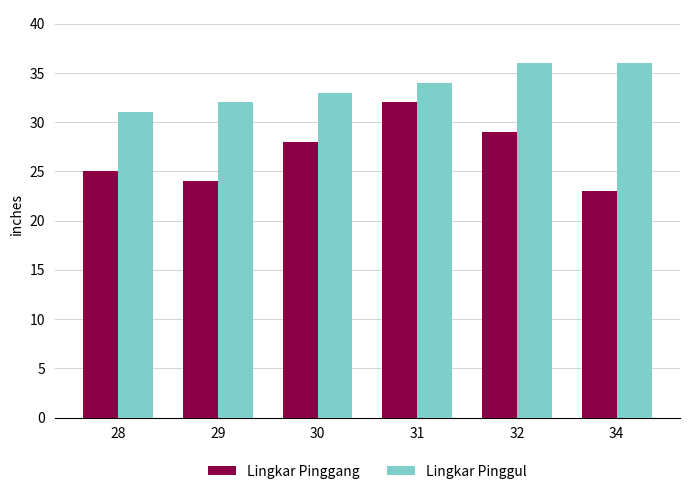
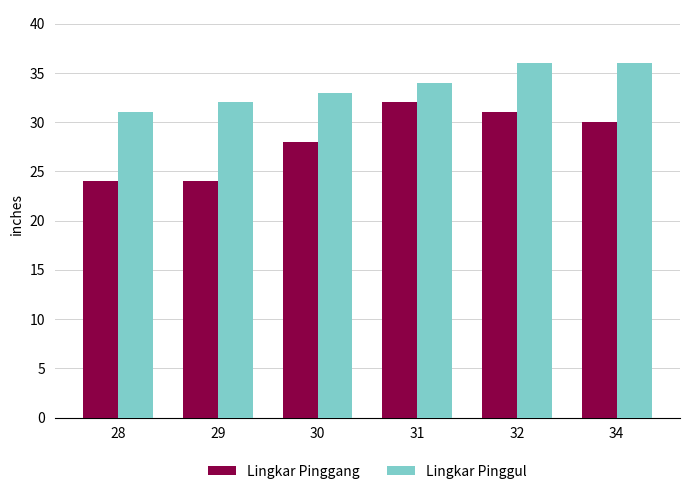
  {
    "Lingkar Pinggang": {
-     "28": 25,
+     "28": 24,
      "29": 24,
      "30": 28,
      "31": 32,
-     "32": 29,
-     "34": 23
+     "32": 31,
+     "34": 30
    },
    "Lingkar Pinggul": {
      "28": 31,
      "29": 32,
      "30": 33,
      "31": 34,
      "32": 36,
      "34": 36
    }
  }
